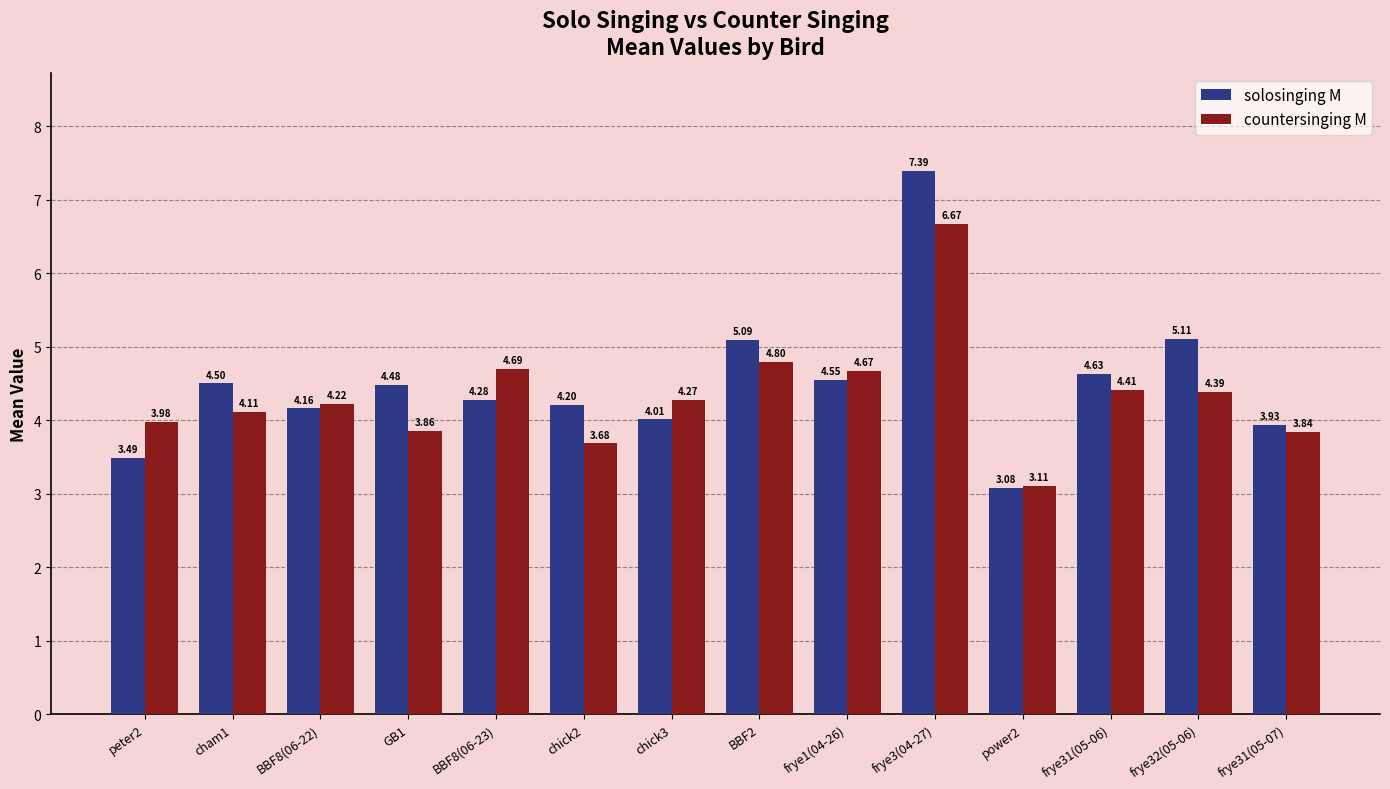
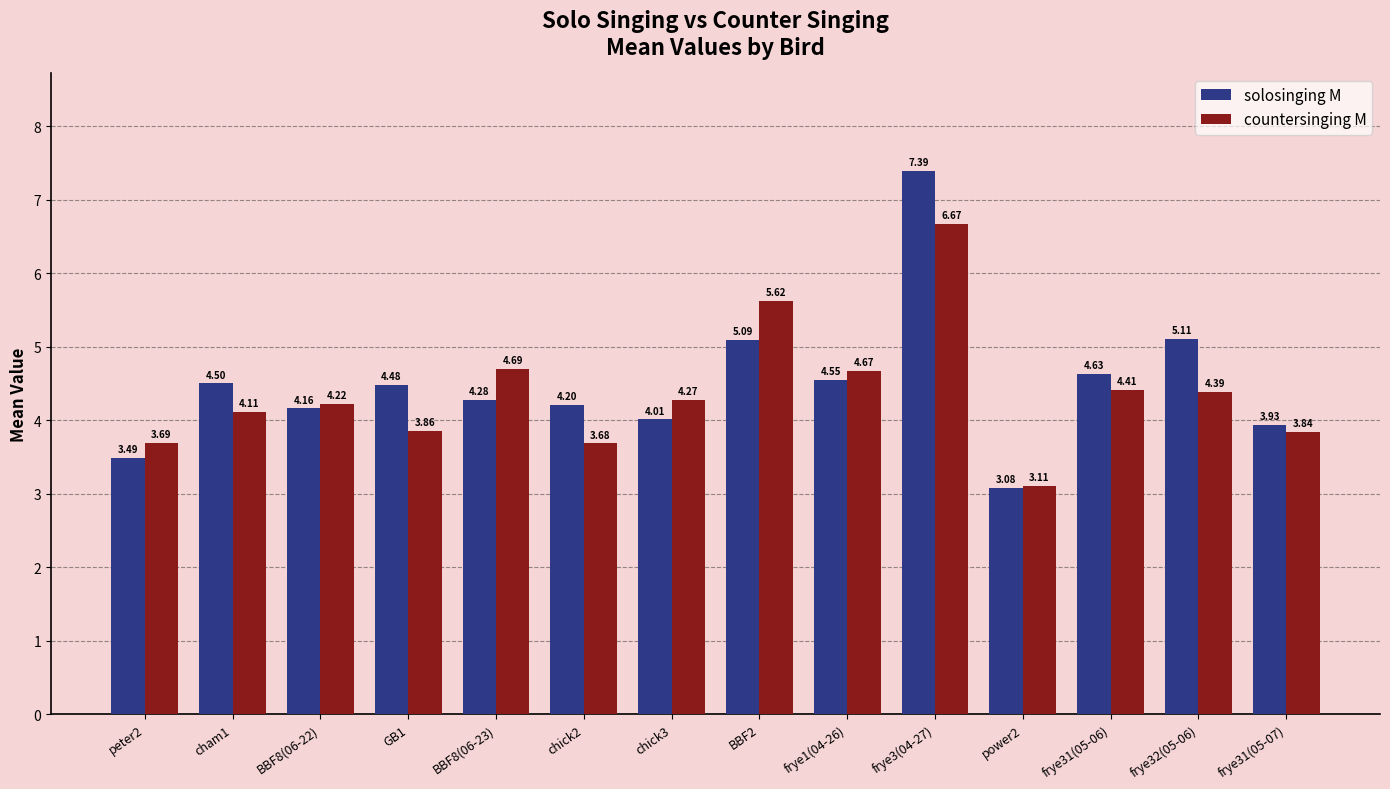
  {
    "solosinging M": {
      "peter2": 3.49,
      "cham1": 4.50,
      "BBF8(06-22)": 4.16,
      "GB1": 4.48,
      "BBF8(06-23)": 4.28,
      "chick2": 4.20,
      "chick3": 4.01,
      "BBF2": 5.09,
      "frye1(04-26)": 4.55,
      "frye3(04-27)": 7.39,
      "power2": 3.08,
      "frye31(05-06)": 4.63,
      "frye32(05-06)": 5.11,
      "frye31(05-07)": 3.93
    },
    "countersinging M": {
-     "peter2": 3.98,
+     "peter2": 3.69,
      "cham1": 4.11,
      "BBF8(06-22)": 4.22,
      "GB1": 3.86,
      "BBF8(06-23)": 4.69,
      "chick2": 3.68,
      "chick3": 4.27,
-     "BBF2": 4.80,
+     "BBF2": 5.62,
      "frye1(04-26)": 4.67,
      "frye3(04-27)": 6.67,
      "power2": 3.11,
      "frye31(05-06)": 4.41,
      "frye32(05-06)": 4.39,
      "frye31(05-07)": 3.84
    }
  }
